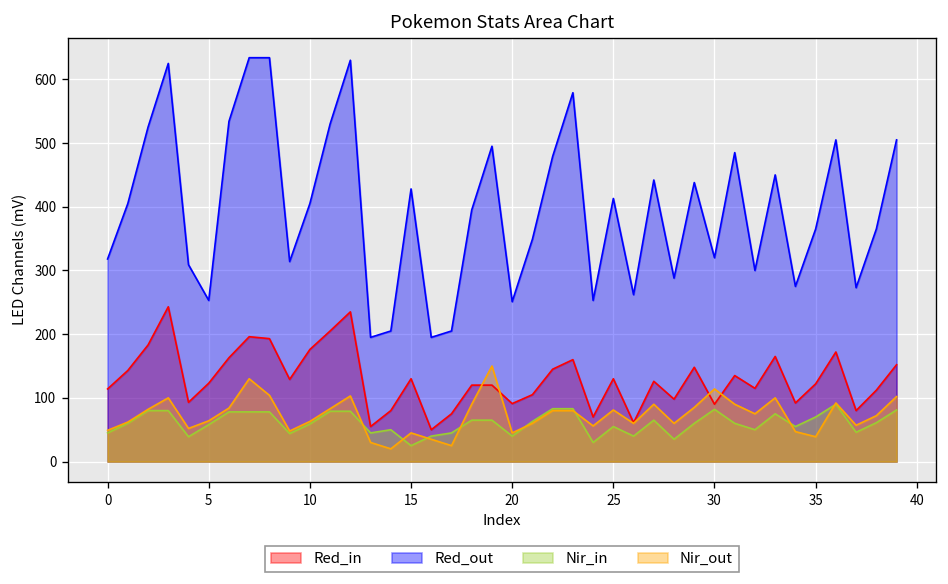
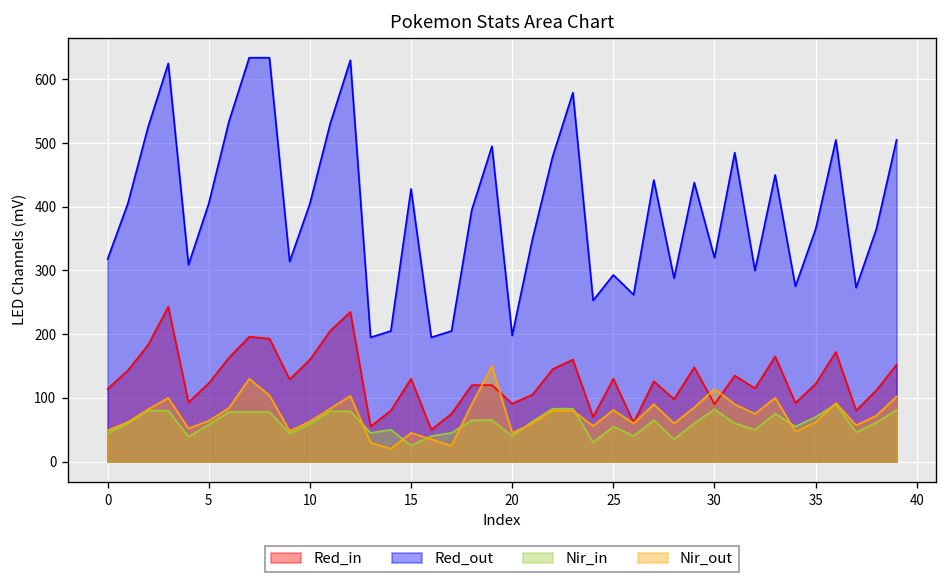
  {
    "Red_in": {
      "0": 110,
      "5": 120,
-     "10": 180,
+     "10": 160,
      "15": 130,
      "20": 90,
      "25": 130,
      "30": 90,
      "35": 120
    },
    "Red_out": {
      "0": 320,
-     "5": 250,
+     "5": 410,
      "10": 410,
      "15": 430,
-     "20": 250,
-     "25": 410,
+     "20": 200,
+     "25": 290,
      "30": 320,
      "35": 370
    },
    "Nir_in": {
      "5": 60,
      "15": 30,
      "20": 40,
      "25": 60,
      "30": 80,
      "35": 70
    },
    "Nir_out": {
      "5": 60,
      "15": 50,
      "20": 50,
      "25": 80,
      "30": 110,
-     "35": 40
+     "35": 60
    }
  }
